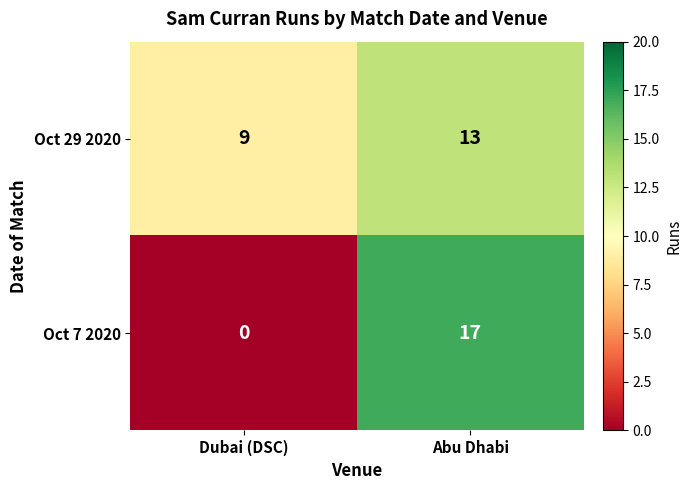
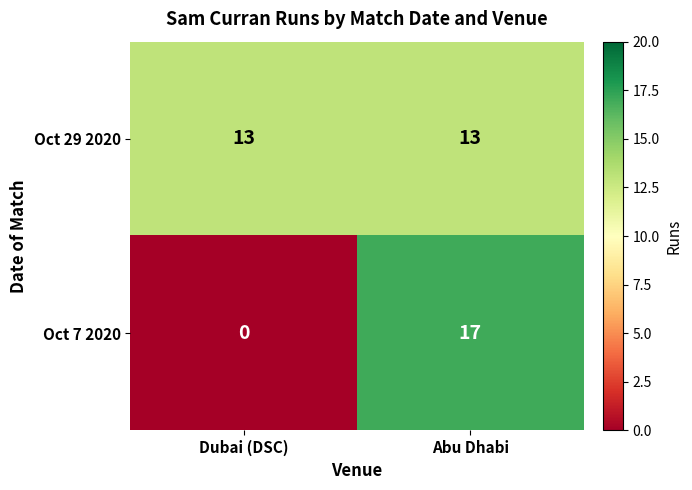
  {
    "Oct 29 2020": {
-     "Dubai (DSC)": 9,
+     "Dubai (DSC)": 13,
      "Abu Dhabi": 13
    },
    "Oct 7 2020": {
      "Dubai (DSC)": 0,
      "Abu Dhabi": 17
    }
  }
